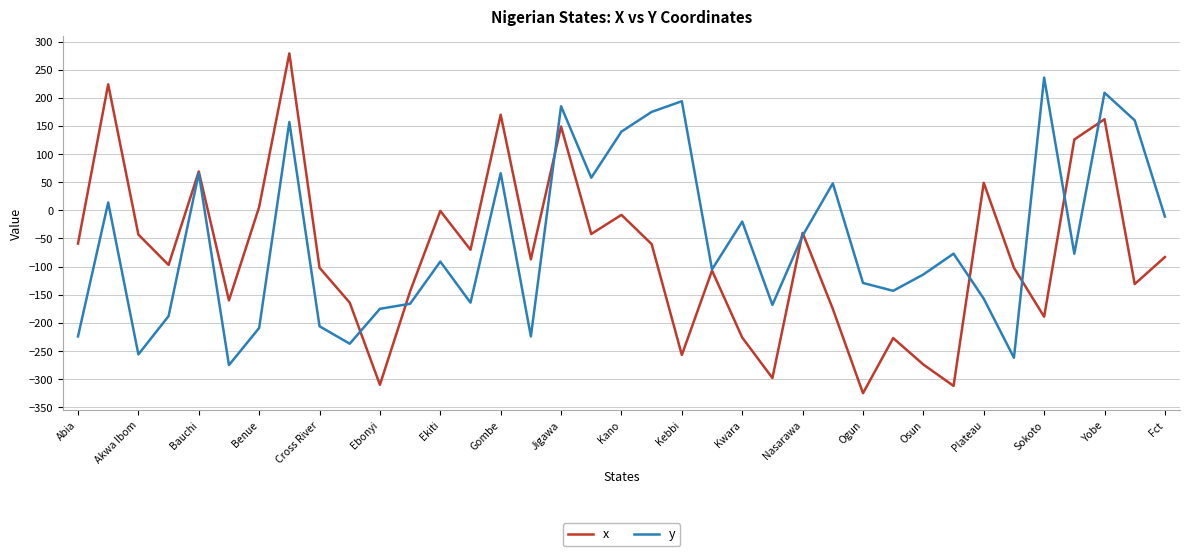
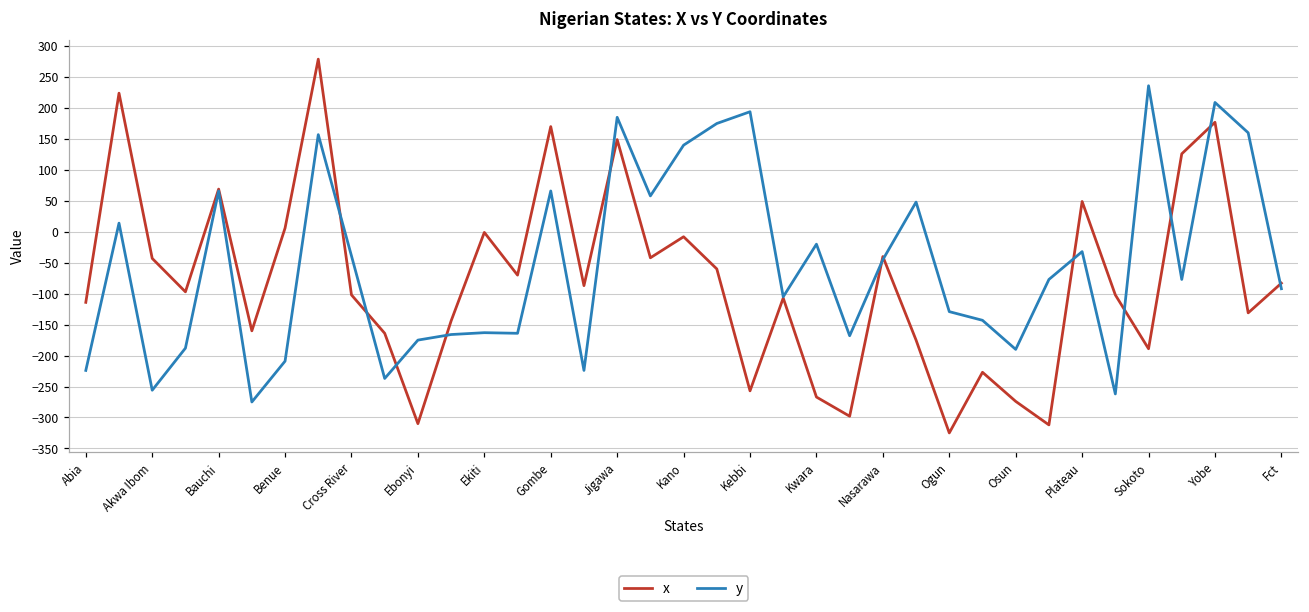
  {
    "x": {
-     "Abia": -60,
+     "Abia": -110,
      "Akwa Ibom": -40,
      "Benue": 10,
      "Cross River": -100,
      "Ebonyi": -310,
      "Ekiti": 0,
      "Gombe": 170,
      "Jigawa": 150,
      "Kano": -10,
      "Kebbi": -260,
-     "Kwara": -230,
+     "Kwara": -270,
      "Nasarawa": -40,
      "Ogun": -330,
      "Osun": -270,
      "Plateau": 50,
      "Sokoto": -190,
-     "Yobe": 160,
+     "Yobe": 180,
      "Fct": -80
    },
    "y": {
      "Abia": -220,
      "Akwa Ibom": -260,
      "Benue": -210,
-     "Cross River": -210,
+     "Cross River": -40,
      "Ebonyi": -180,
-     "Ekiti": -90,
+     "Ekiti": -160,
      "Gombe": 70,
      "Jigawa": 190,
      "Kano": 140,
      "Kebbi": 190,
      "Kwara": -20,
      "Nasarawa": -50,
      "Ogun": -130,
-     "Osun": -110,
-     "Plateau": -160,
+     "Osun": -190,
+     "Plateau": -30,
      "Sokoto": 240,
      "Yobe": 210,
-     "Fct": -10
+     "Fct": -90
    }
  }
